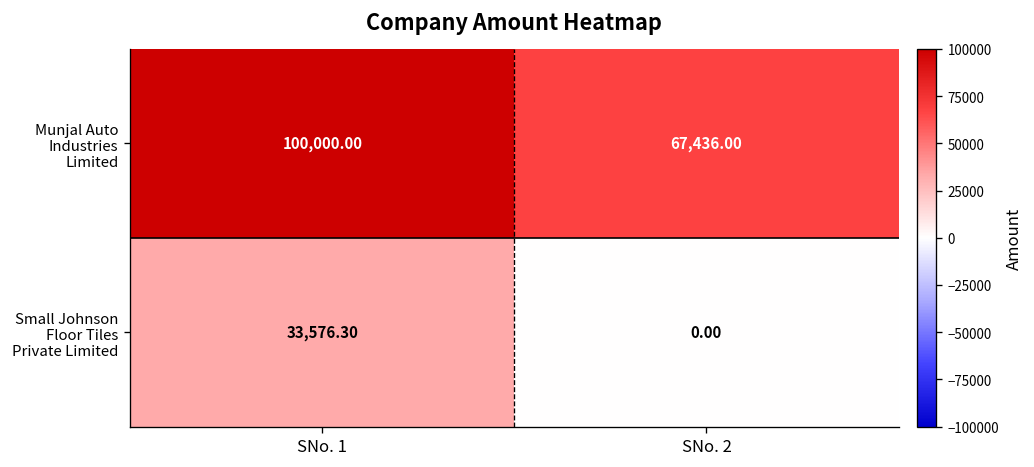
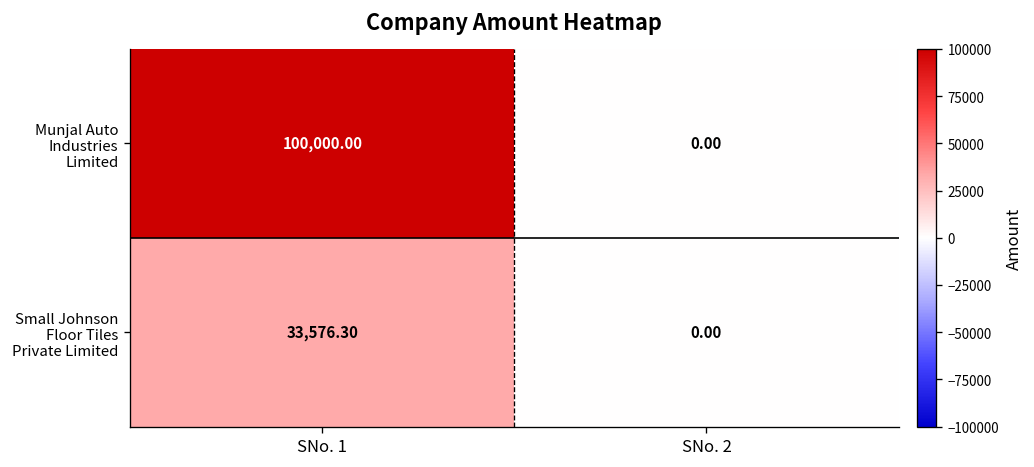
  {
    "Munjal Auto Industries Limited": {
      "SNo. 1": "100,000.00",
-     "SNo. 2": "67,436.00"
+     "SNo. 2": "0.00"
    },
    "Small Johnson Floor Tiles Private Limited": {
      "SNo. 1": "33,576.30",
      "SNo. 2": "0.00"
    }
  }
